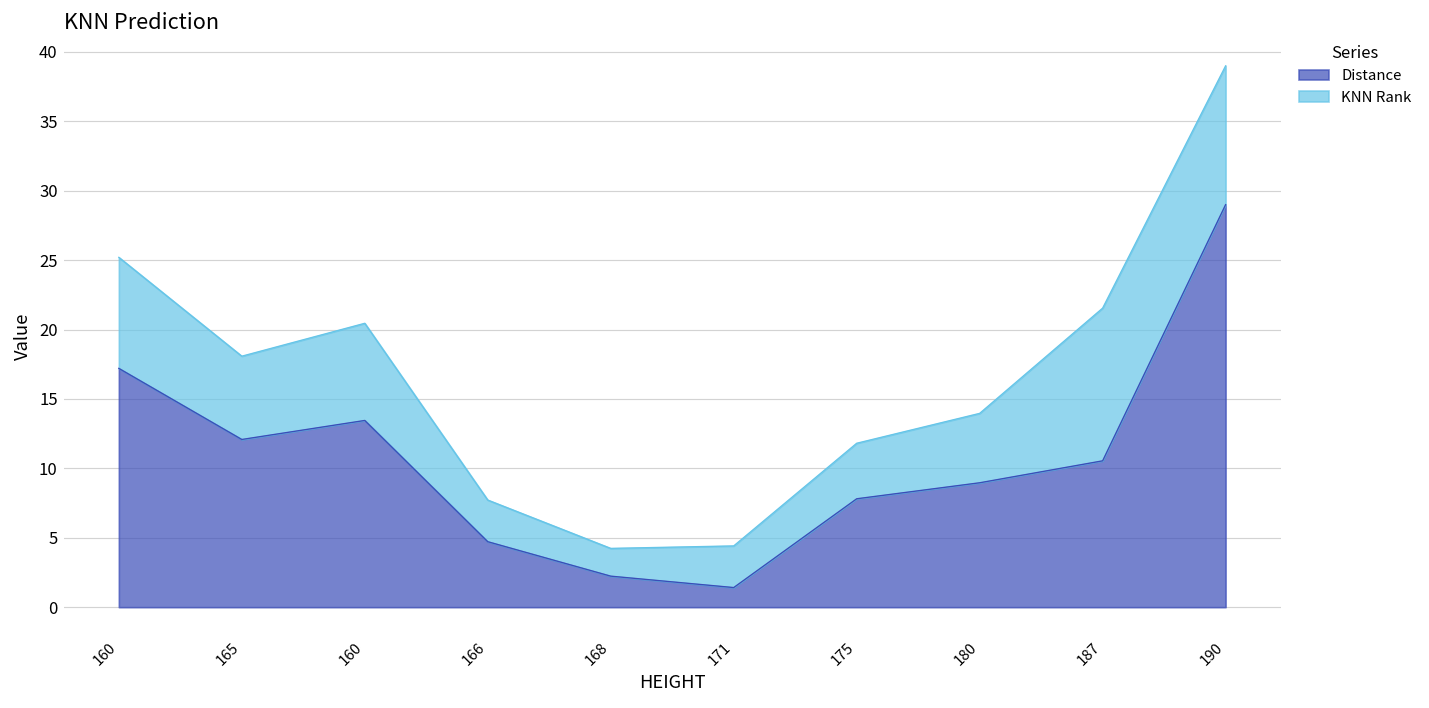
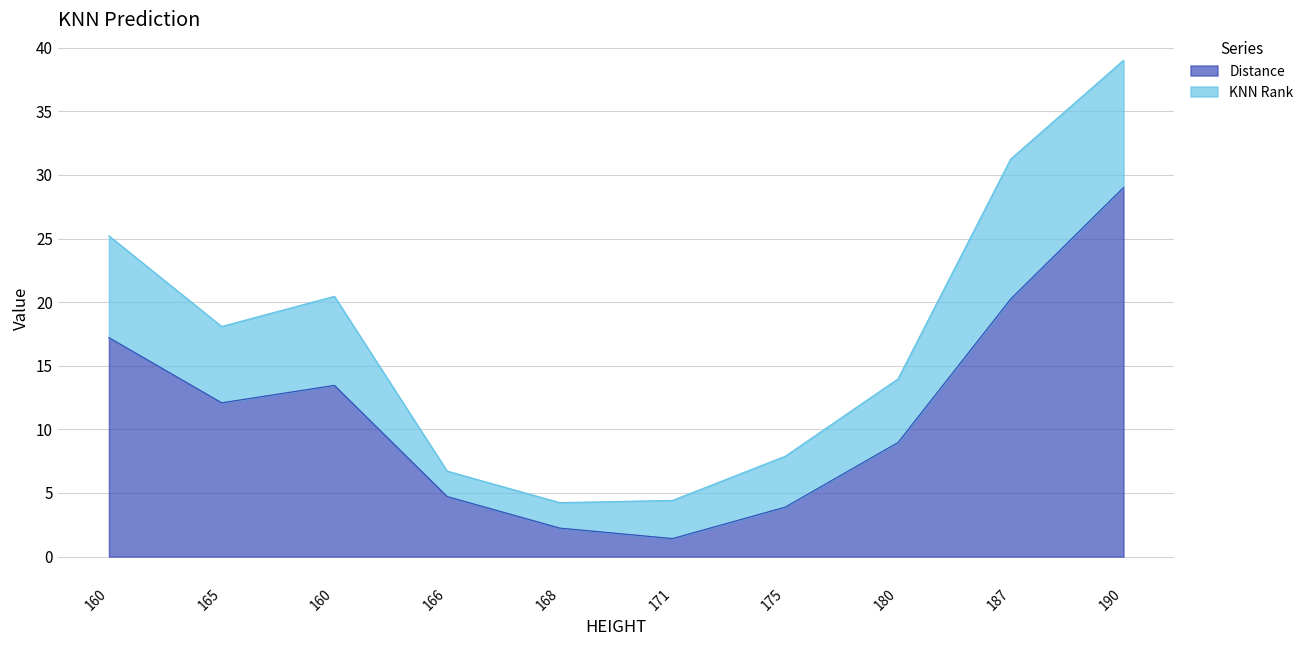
  {
    "Distance": {
      "165": 12.1,
      "166": 4.7,
      "168": 2.2,
      "171": 1.4,
-     "175": 7.8,
+     "175": 3.9,
      "180": 9.0,
-     "187": 10.5,
+     "187": 20.2,
      "190": 29.0
    },
    "KNN Rank": {
      "165": 6,
-     "166": 3,
+     "166": 2,
      "168": 2,
      "171": 3,
      "175": 4,
      "180": 5,
      "187": 11,
      "190": 10
    }
  }
